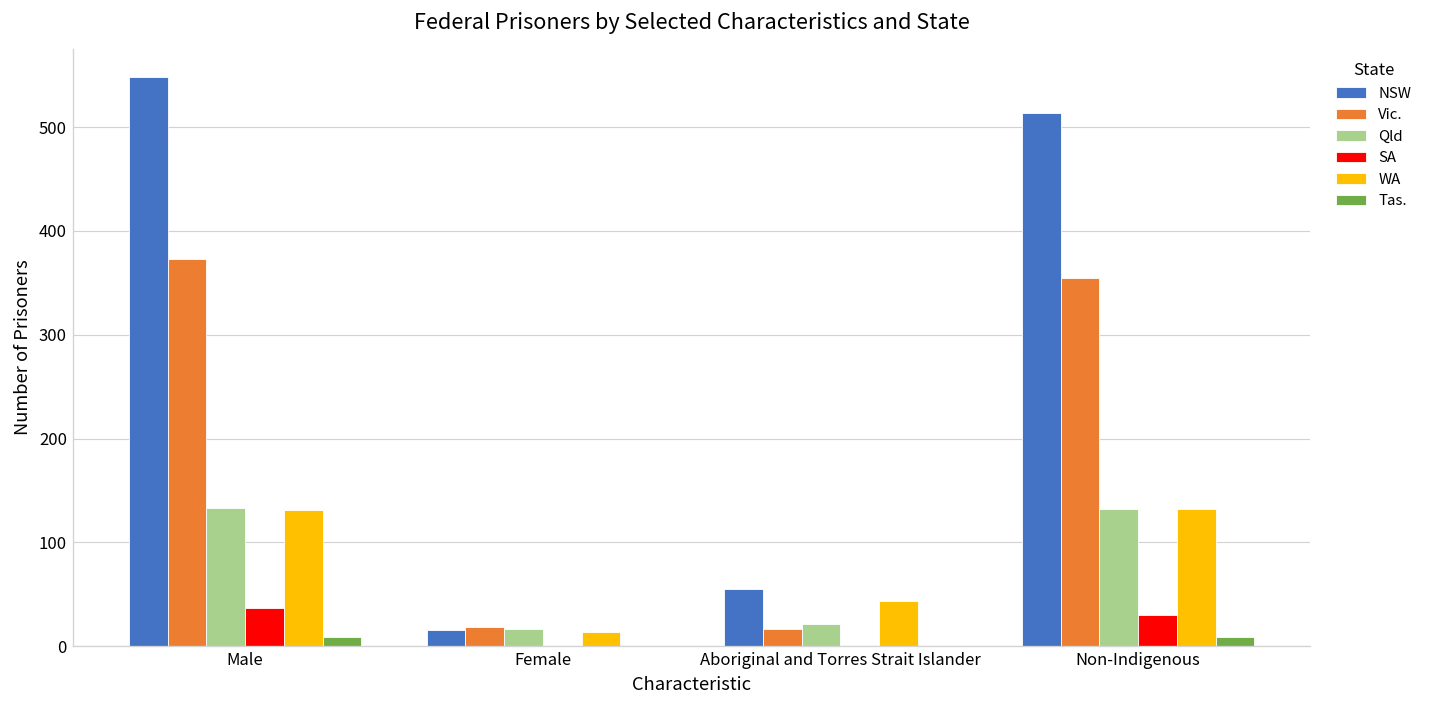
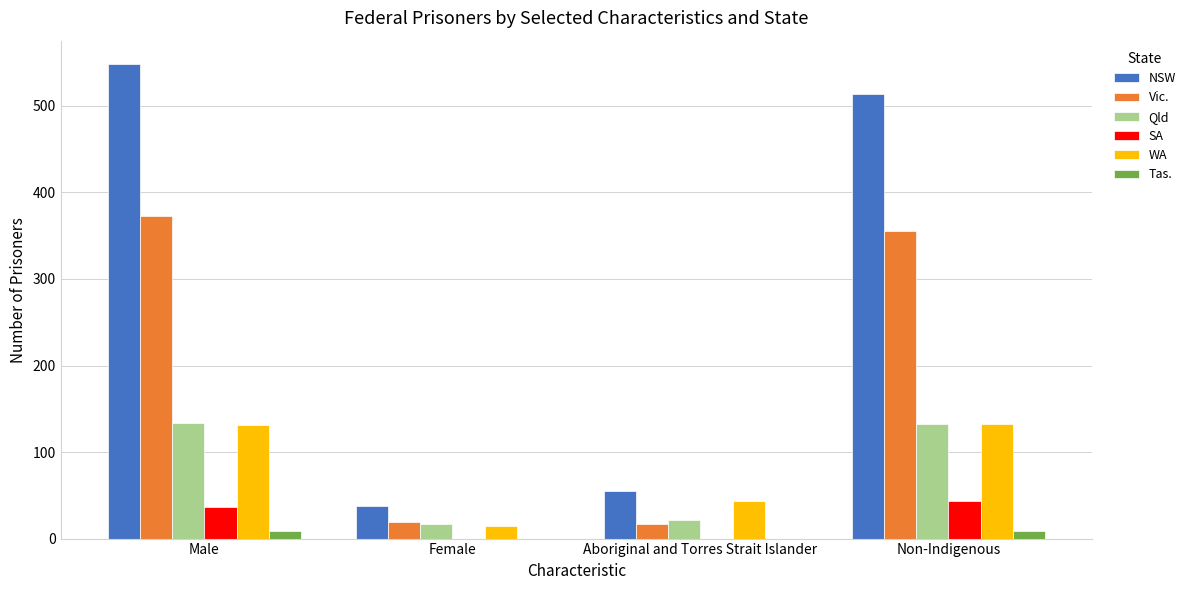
  {
    "NSW": {
      "Male": 550,
-     "Female": 20,
+     "Female": 40,
      "Aboriginal and Torres Strait Islander": 60,
      "Non-Indigenous": 510
    },
    "Vic.": {
      "Male": 370,
      "Female": 20,
      "Aboriginal and Torres Strait Islander": 20,
      "Non-Indigenous": 360
    },
    "Qld": {
      "Male": 130,
      "Female": 20,
      "Aboriginal and Torres Strait Islander": 20,
      "Non-Indigenous": 130
    },
    "SA": {
      "Male": 40,
      "Female": 0,
      "Aboriginal and Torres Strait Islander": 0,
-     "Non-Indigenous": 30
+     "Non-Indigenous": 40
    },
    "WA": {
      "Male": 130,
      "Female": 10,
      "Aboriginal and Torres Strait Islander": 40,
      "Non-Indigenous": 130
    },
    "Tas.": {
      "Male": 10,
      "Female": 0,
      "Aboriginal and Torres Strait Islander": 0,
      "Non-Indigenous": 10
    }
  }
